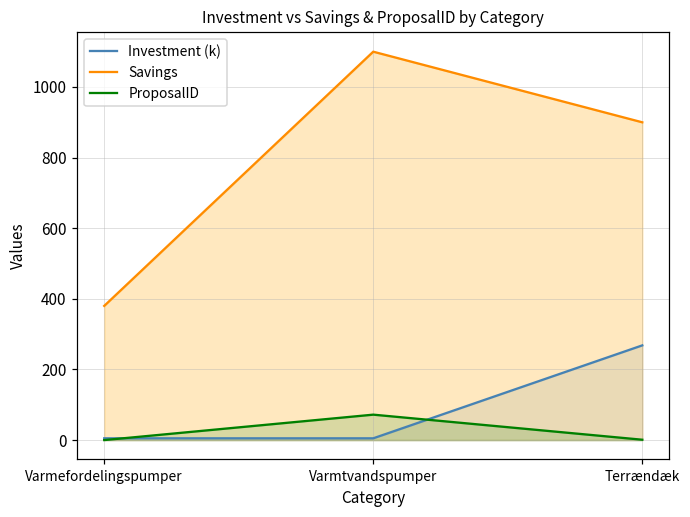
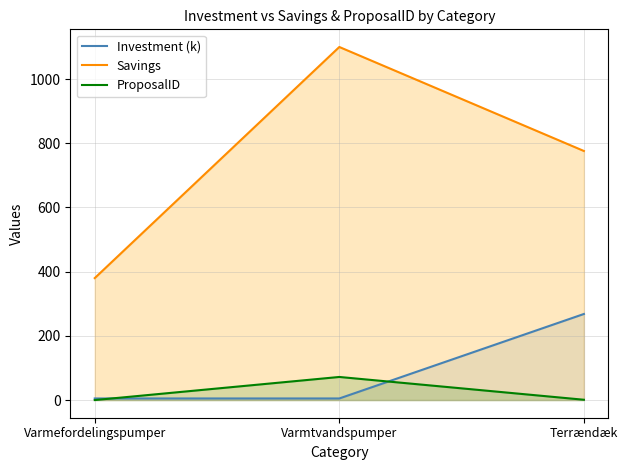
  {
    "Investment (k)": {
      "Varmtvandspumper": 10,
      "Terrændæk": 270
    },
    "Savings": {
      "Varmefordelingspumper": 380,
      "Varmtvandspumper": 1100,
-     "Terrændæk": 900
+     "Terrændæk": 780
    },
    "ProposalID": {
      "Varmtvandspumper": 70,
      "Terrændæk": 0
    }
  }
